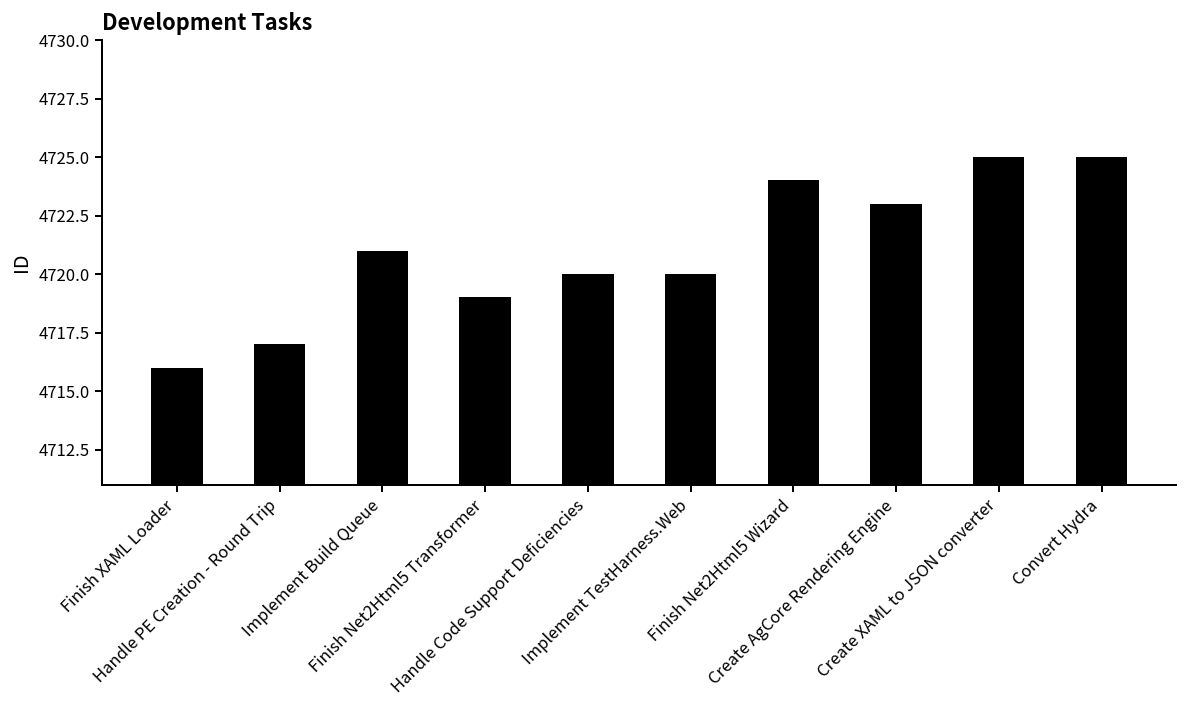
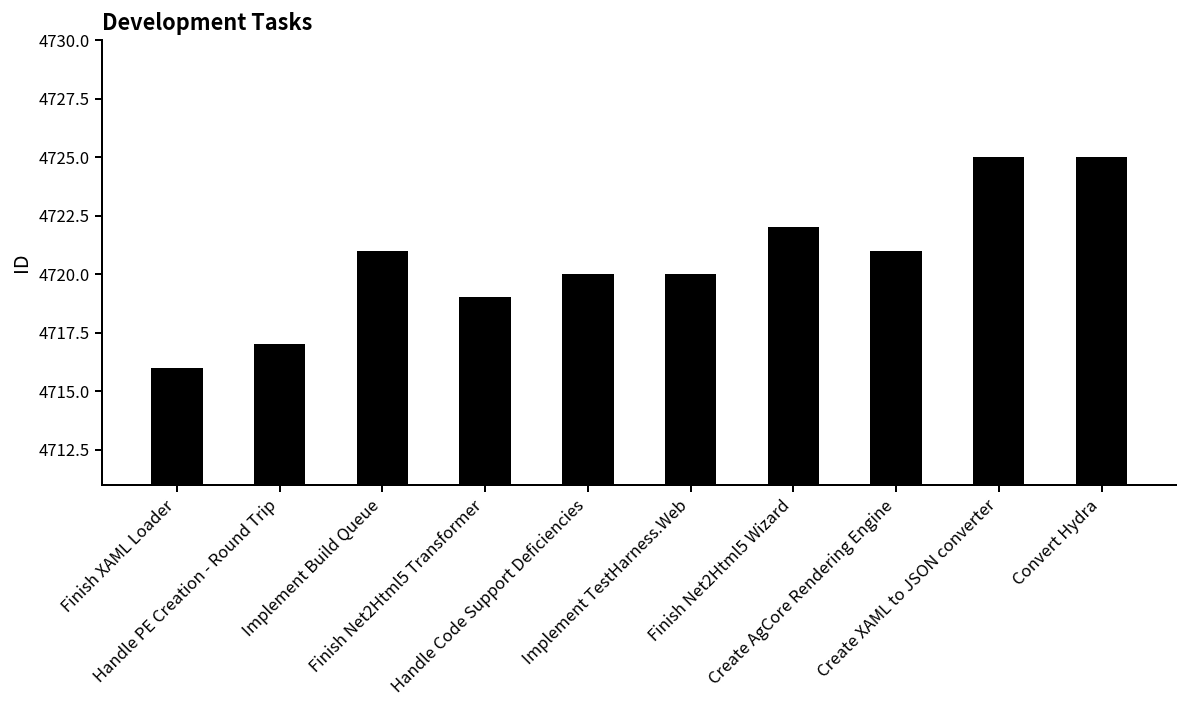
  {
    "Finish XAML Loader": 4716,
    "Handle PE Creation - Round Trip": 4717,
    "Implement Build Queue": 4721,
    "Finish Net2Html5 Transformer": 4719,
    "Handle Code Support Deficiencies": 4720,
    "Implement TestHarness.Web": 4720,
-   "Finish Net2Html5 Wizard": 4724,
-   "Create AgCore Rendering Engine": 4723,
+   "Finish Net2Html5 Wizard": 4722,
+   "Create AgCore Rendering Engine": 4721,
    "Create XAML to JSON converter": 4725,
    "Convert Hydra": 4725
  }
